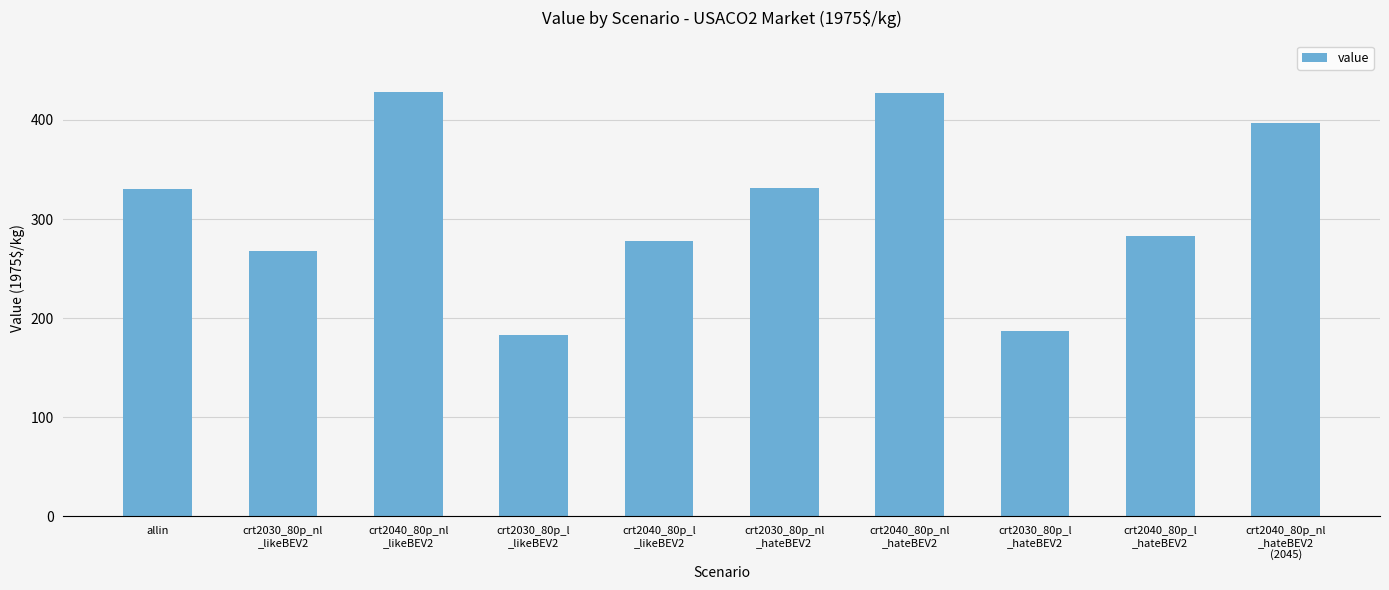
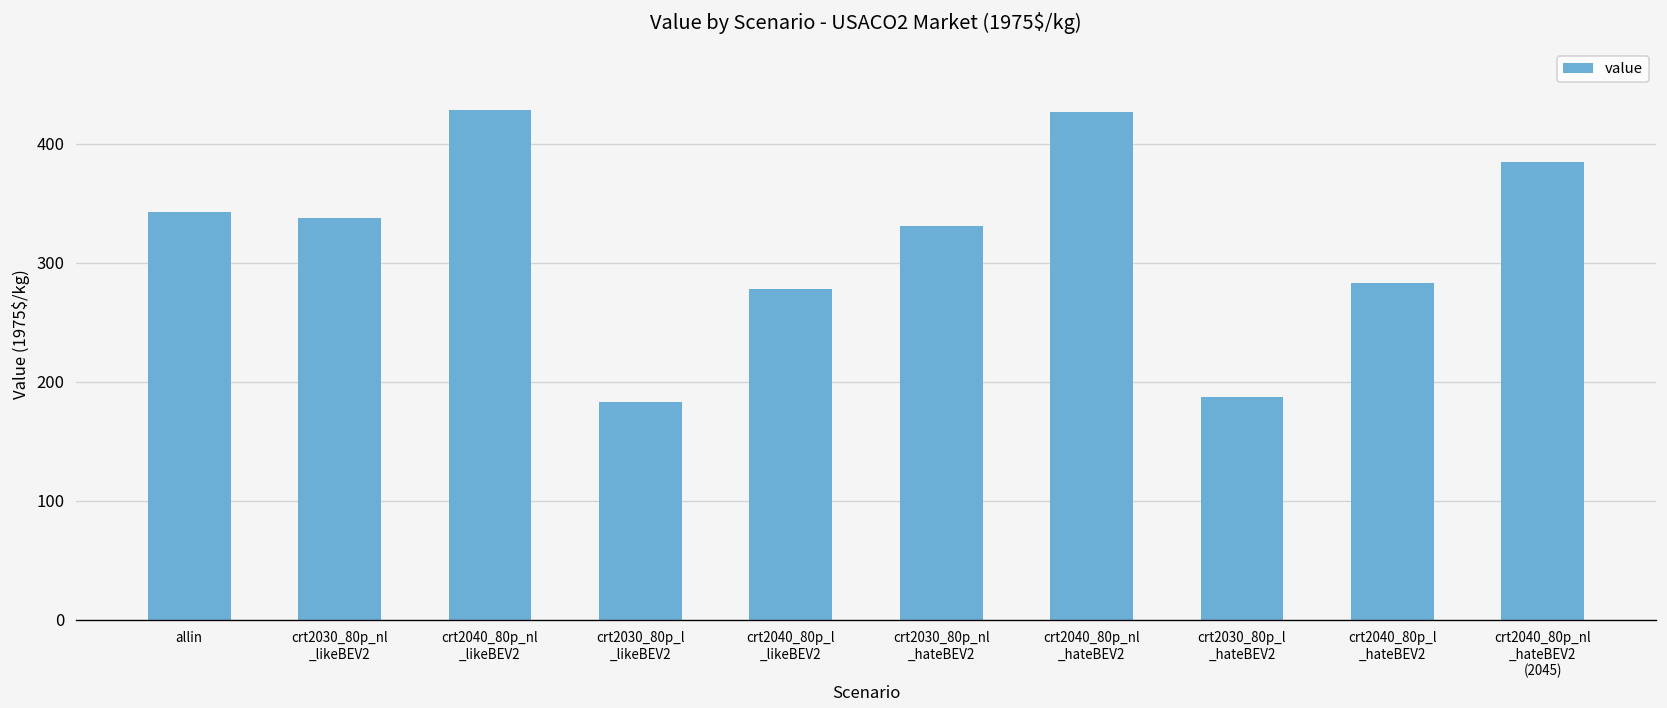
  {
-   "allin": 330,
-   "crt2030_80p_nl _likeBEV2": 270,
+   "allin": 340,
+   "crt2030_80p_nl _likeBEV2": 340,
    "crt2040_80p_nl _likeBEV2": 430,
    "crt2030_80p_l _likeBEV2": 180,
    "crt2040_80p_l _likeBEV2": 280,
    "crt2030_80p_nl _hateBEV2": 330,
    "crt2040_80p_nl _hateBEV2": 430,
    "crt2030_80p_l _hateBEV2": 190,
    "crt2040_80p_l _hateBEV2": 280,
-   "crt2040_80p_nl _hateBEV2 (2045)": 400
+   "crt2040_80p_nl _hateBEV2 (2045)": 380
  }
